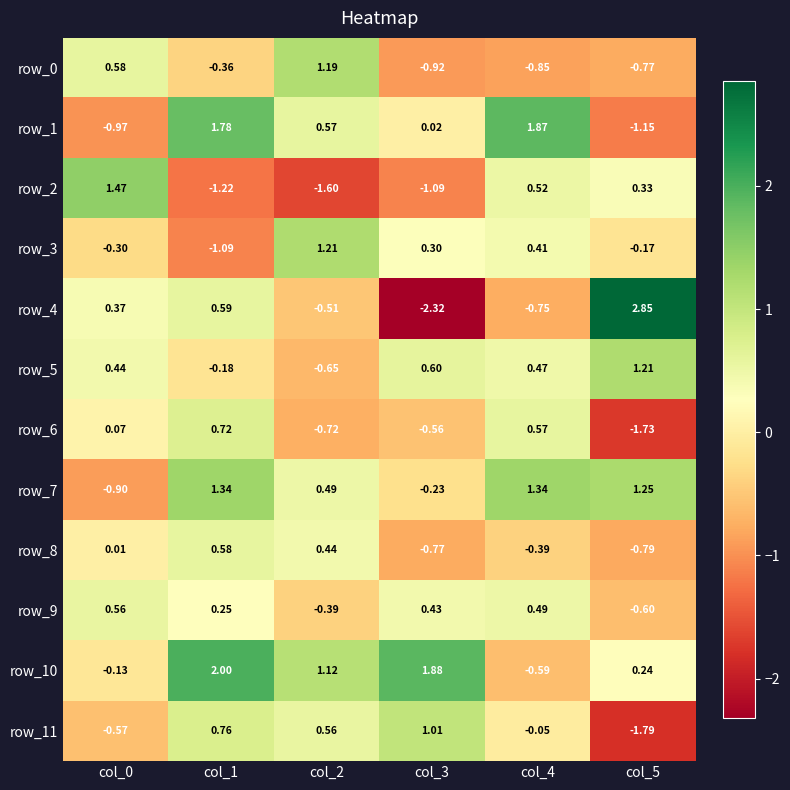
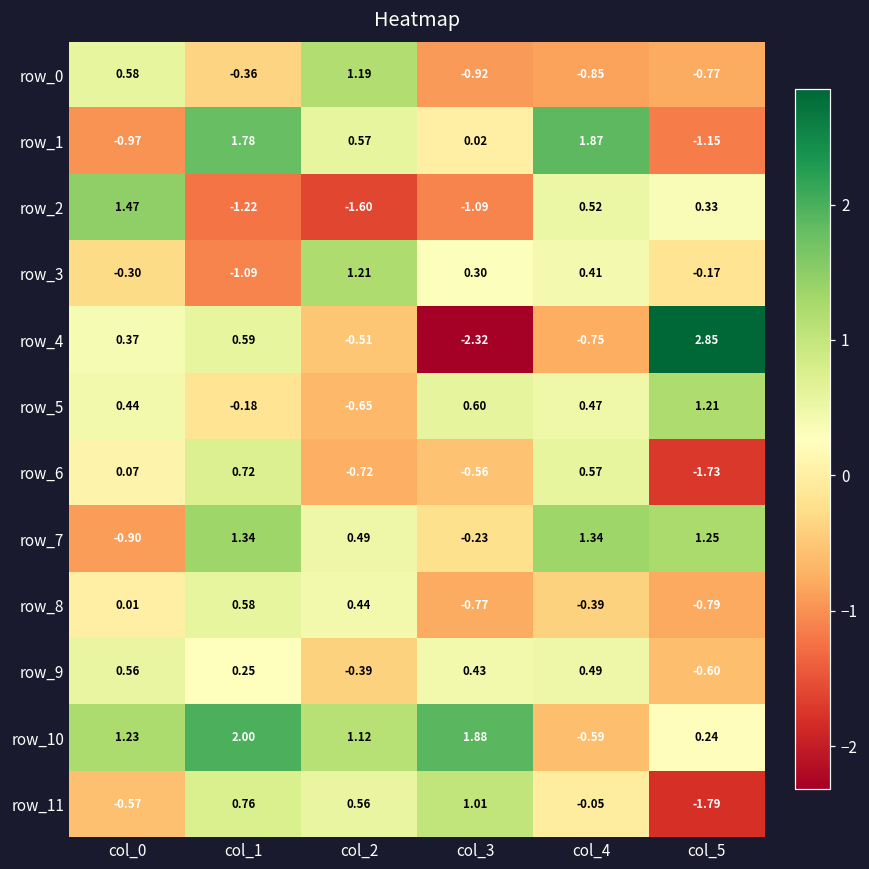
  {
    "row_0": {
      "col_0": 0.58,
      "col_1": -0.36,
      "col_2": 1.19,
      "col_3": -0.92,
      "col_4": -0.85,
      "col_5": -0.77
    },
    "row_1": {
      "col_0": -0.97,
      "col_1": 1.78,
      "col_2": 0.57,
      "col_3": 0.02,
      "col_4": 1.87,
      "col_5": -1.15
    },
    "row_2": {
      "col_0": 1.47,
      "col_1": -1.22,
      "col_2": -1.60,
      "col_3": -1.09,
      "col_4": 0.52,
      "col_5": 0.33
    },
    "row_3": {
      "col_0": -0.30,
      "col_1": -1.09,
      "col_2": 1.21,
      "col_3": 0.30,
      "col_4": 0.41,
      "col_5": -0.17
    },
    "row_4": {
      "col_0": 0.37,
      "col_1": 0.59,
      "col_2": -0.51,
      "col_3": -2.32,
      "col_4": -0.75,
      "col_5": 2.85
    },
    "row_5": {
      "col_0": 0.44,
      "col_1": -0.18,
      "col_2": -0.65,
      "col_3": 0.60,
      "col_4": 0.47,
      "col_5": 1.21
    },
    "row_6": {
      "col_0": 0.07,
      "col_1": 0.72,
      "col_2": -0.72,
      "col_3": -0.56,
      "col_4": 0.57,
      "col_5": -1.73
    },
    "row_7": {
      "col_0": -0.90,
      "col_1": 1.34,
      "col_2": 0.49,
      "col_3": -0.23,
      "col_4": 1.34,
      "col_5": 1.25
    },
    "row_8": {
      "col_0": 0.01,
      "col_1": 0.58,
      "col_2": 0.44,
      "col_3": -0.77,
      "col_4": -0.39,
      "col_5": -0.79
    },
    "row_9": {
      "col_0": 0.56,
      "col_1": 0.25,
      "col_2": -0.39,
      "col_3": 0.43,
      "col_4": 0.49,
      "col_5": -0.60
    },
    "row_10": {
-     "col_0": -0.13,
+     "col_0": 1.23,
      "col_1": 2.00,
      "col_2": 1.12,
      "col_3": 1.88,
      "col_4": -0.59,
      "col_5": 0.24
    },
    "row_11": {
      "col_0": -0.57,
      "col_1": 0.76,
      "col_2": 0.56,
      "col_3": 1.01,
      "col_4": -0.05,
      "col_5": -1.79
    }
  }
